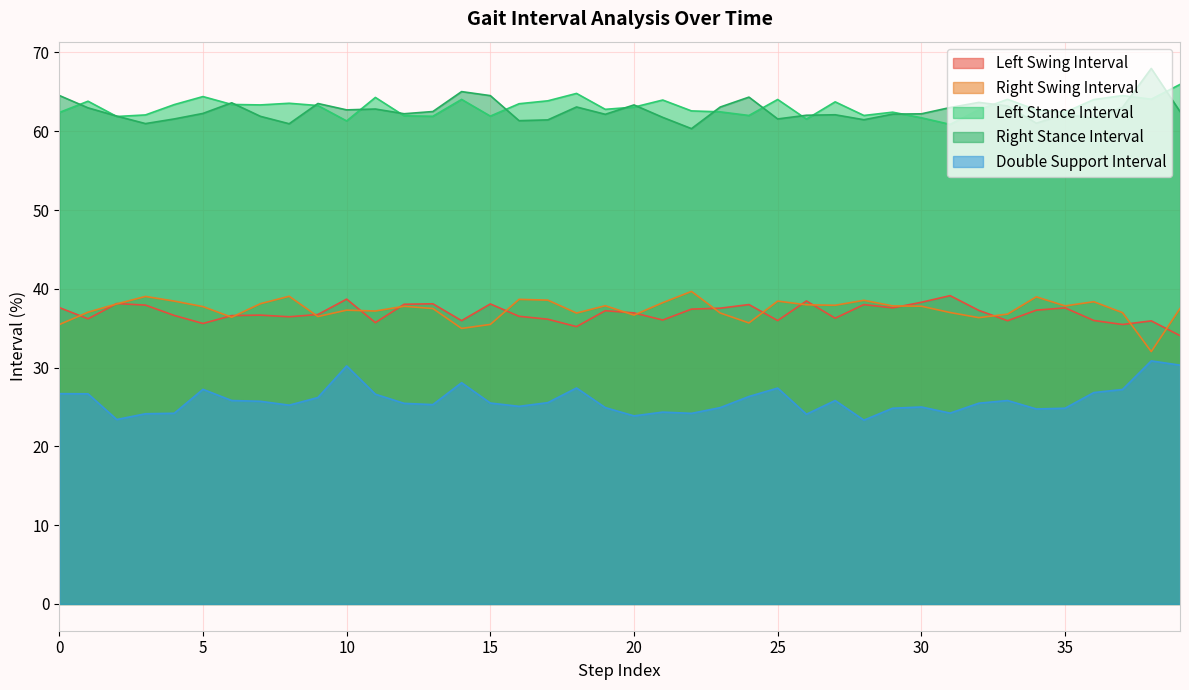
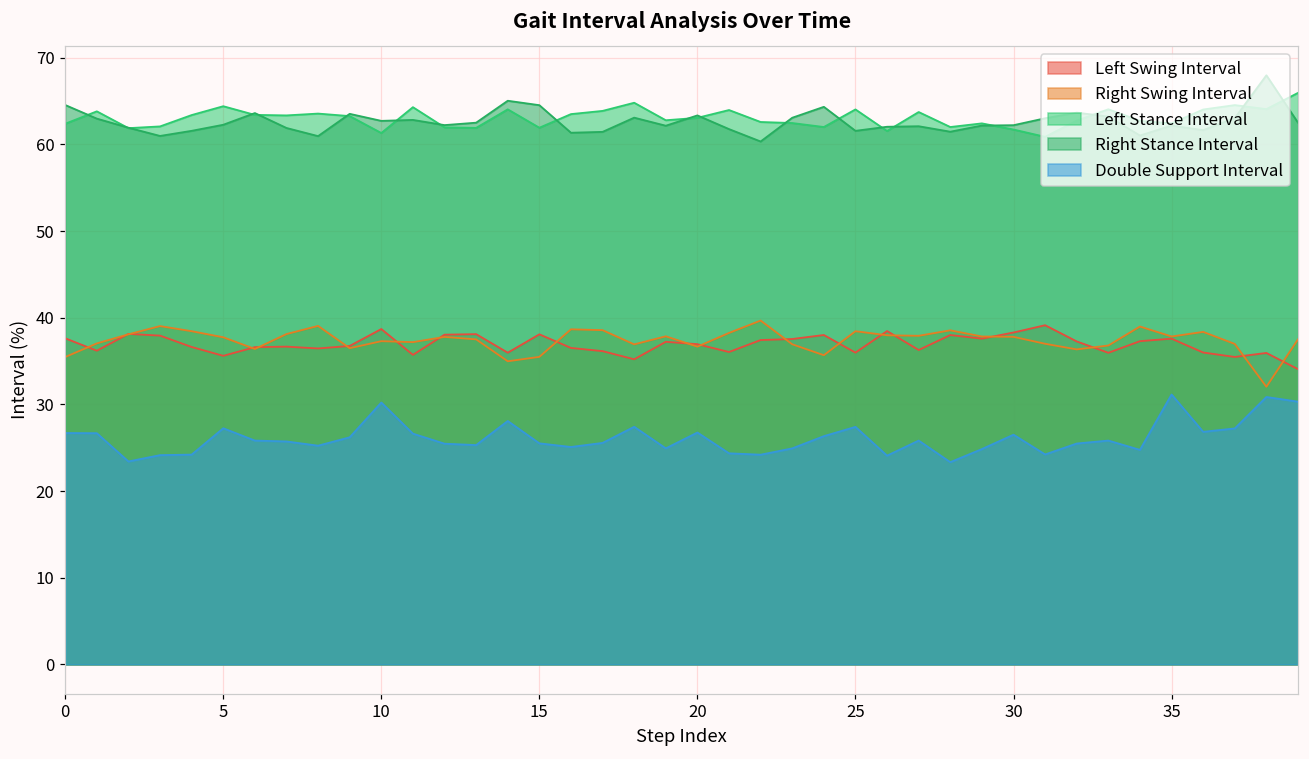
  {
    "Double Support Interval": {
      "0": 27,
      "5": 27,
      "10": 30,
      "15": 26,
-     "20": 24,
+     "20": 27,
      "25": 27,
-     "30": 25,
-     "35": 25
+     "30": 27,
+     "35": 31
    }
  }
